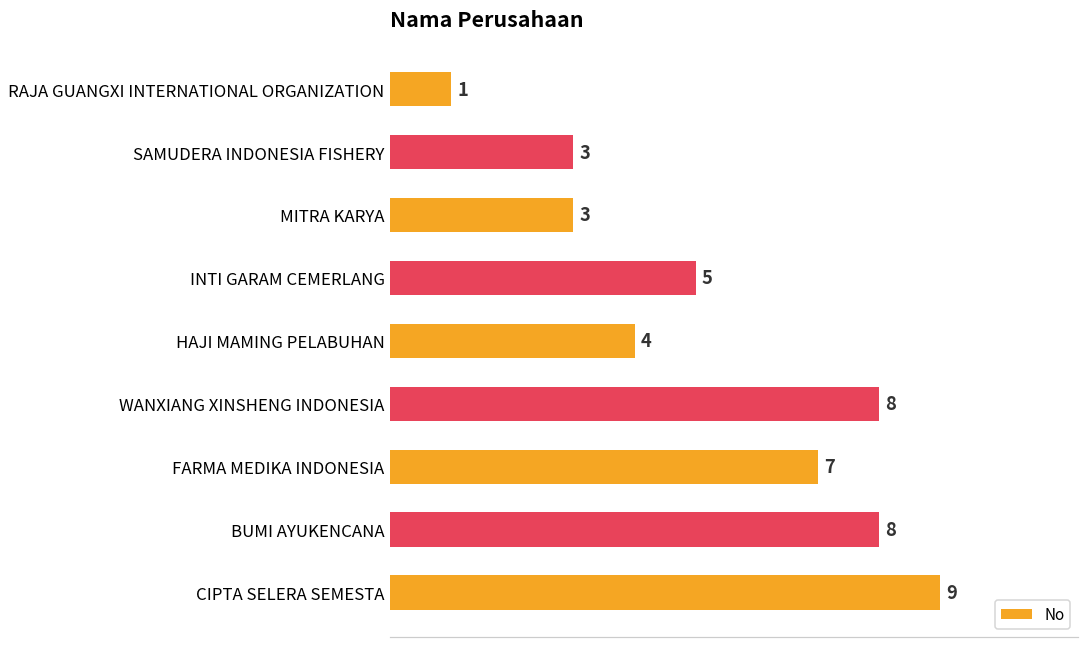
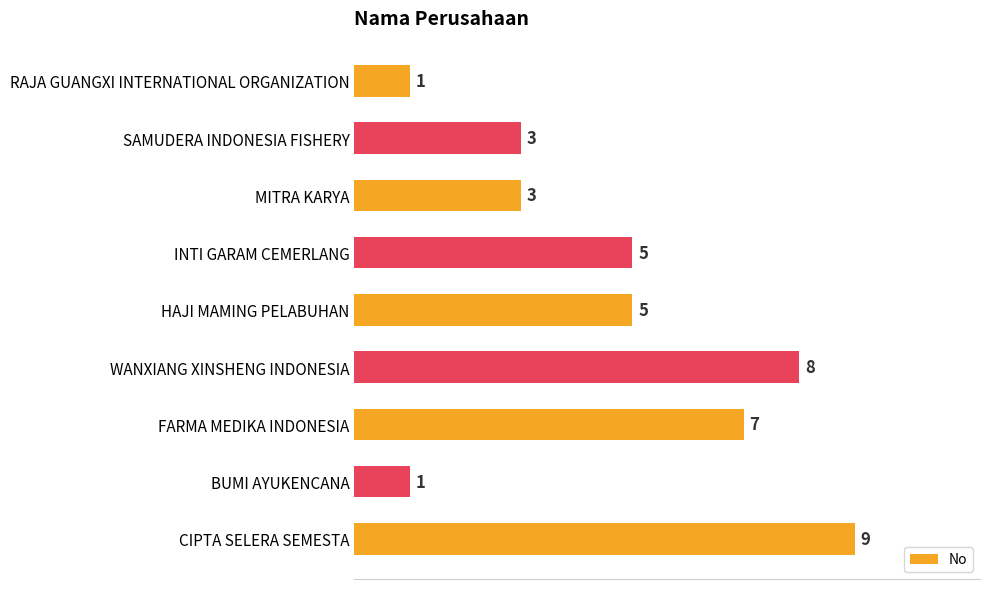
  {
    "RAJA GUANGXI INTERNATIONAL ORGANIZATION": 1,
    "SAMUDERA INDONESIA FISHERY": 3,
    "MITRA KARYA": 3,
    "INTI GARAM CEMERLANG": 5,
-   "HAJI MAMING PELABUHAN": 4,
+   "HAJI MAMING PELABUHAN": 5,
    "WANXIANG XINSHENG INDONESIA": 8,
    "FARMA MEDIKA INDONESIA": 7,
-   "BUMI AYUKENCANA": 8,
+   "BUMI AYUKENCANA": 1,
    "CIPTA SELERA SEMESTA": 9
  }
